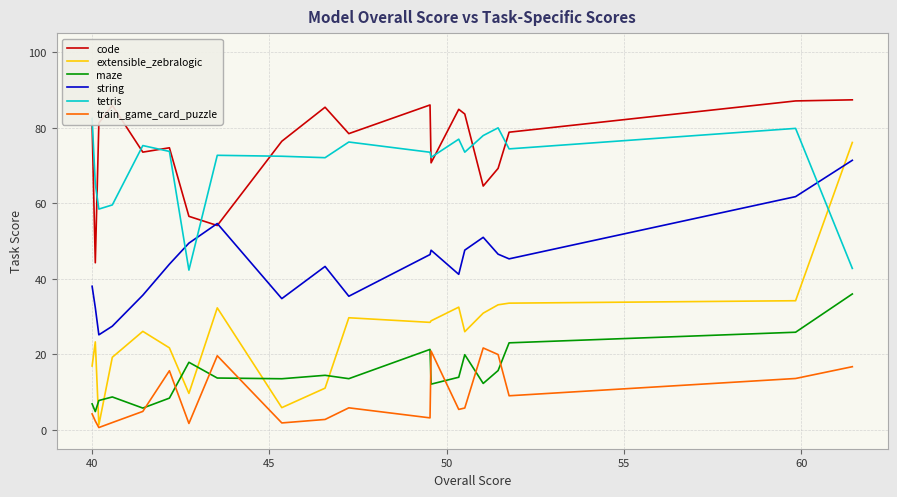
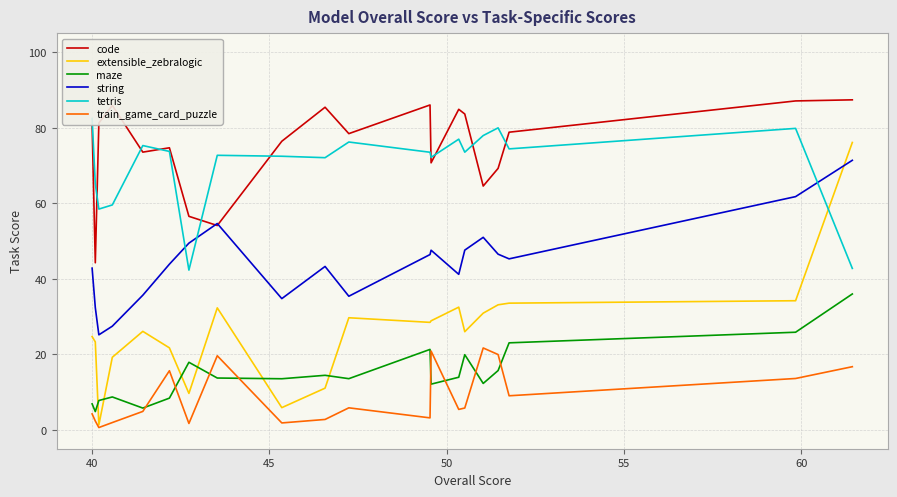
  {
    "code": {
      "40": 81
    },
    "extensible_zebralogic": {
-     "40": 17
+     "40": 25
    },
    "maze": {
      "40": 7
    },
    "string": {
-     "40": 38
+     "40": 43
    },
    "train_game_card_puzzle": {
      "40": 4
    }
  }
